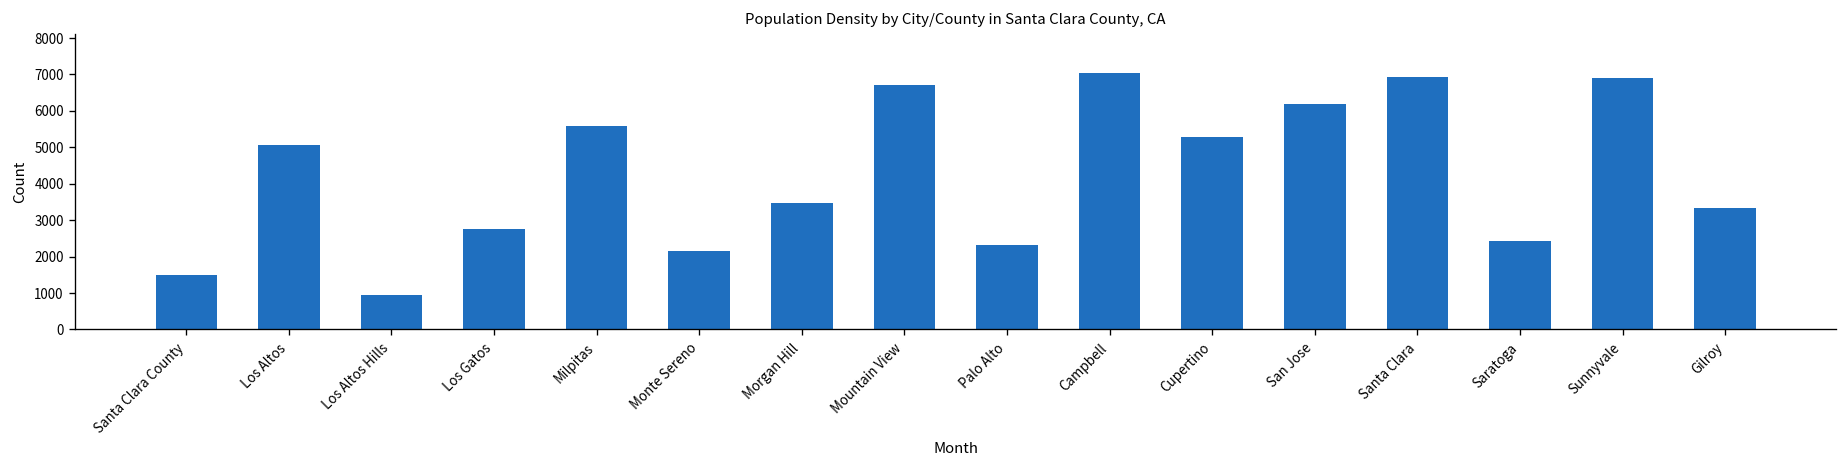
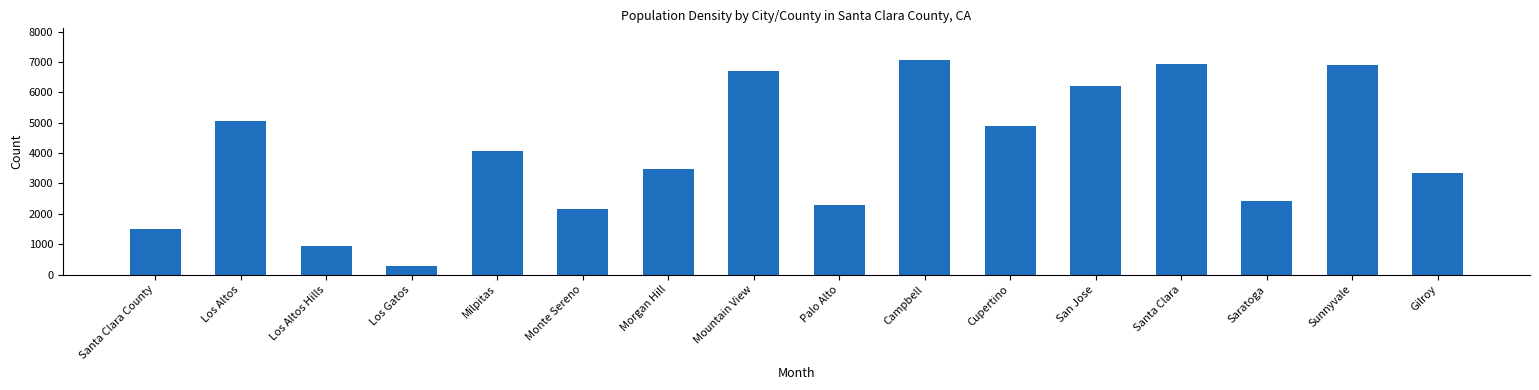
  {
    "Santa Clara County": 1500,
    "Los Altos": 5100,
    "Los Altos Hills": 900,
-   "Los Gatos": 2800,
-   "Milpitas": 5600,
+   "Los Gatos": 300,
+   "Milpitas": 4100,
    "Monte Sereno": 2200,
    "Morgan Hill": 3500,
    "Mountain View": 6700,
    "Palo Alto": 2300,
    "Campbell": 7100,
-   "Cupertino": 5300,
+   "Cupertino": 4900,
    "San Jose": 6200,
    "Santa Clara": 6900,
    "Saratoga": 2400,
    "Sunnyvale": 6900,
    "Gilroy": 3300
  }
